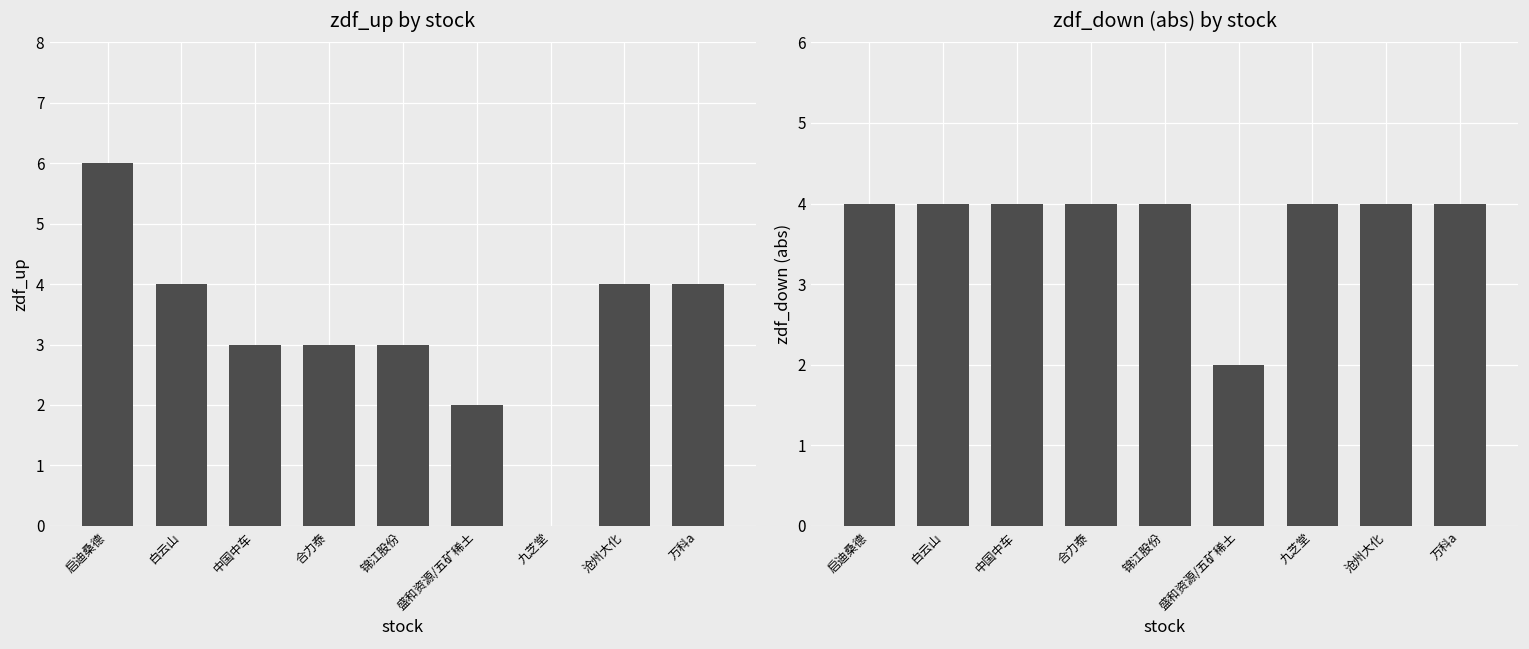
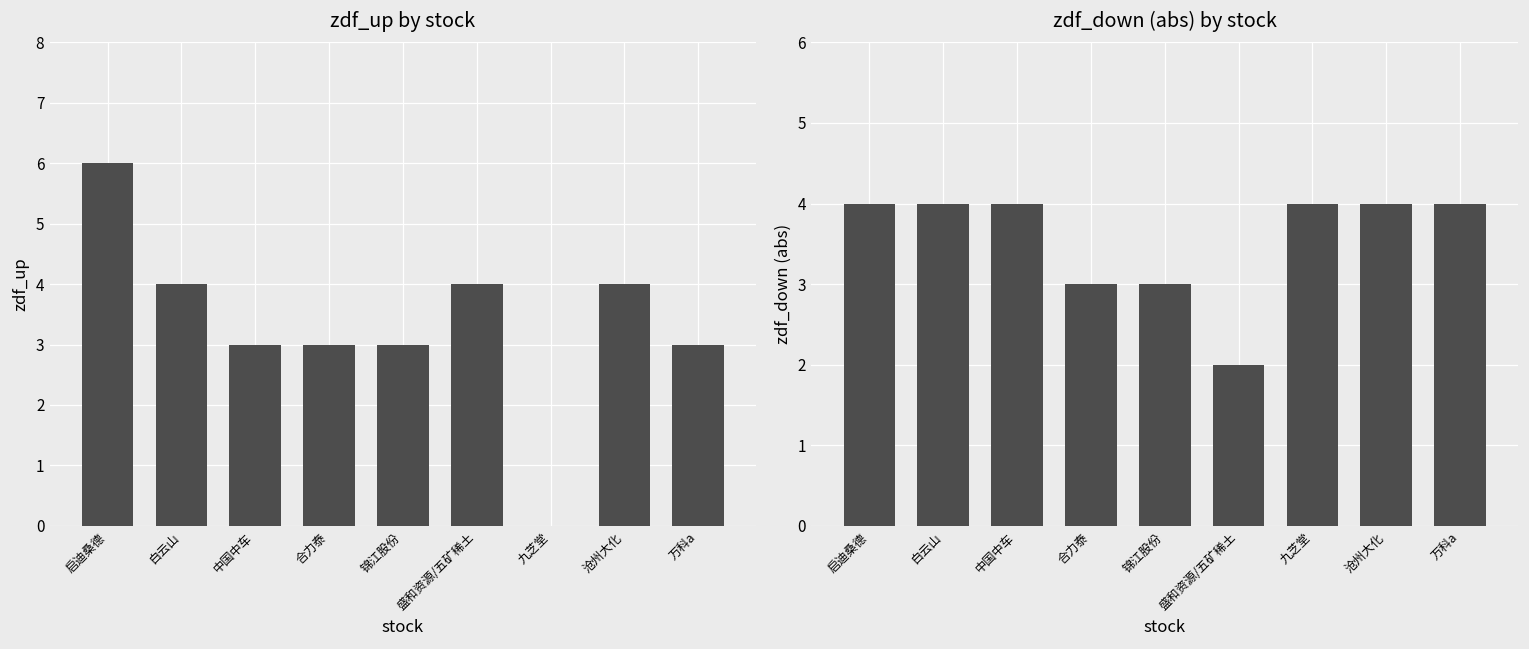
  {
    "zdf_up by stock": {
      "启迪桑德": 6,
      "白云山": 4,
      "中国中车": 3,
      "合力泰": 3,
      "锦江股份": 3,
-     "盛和资源/五矿稀土": 2,
+     "盛和资源/五矿稀土": 4,
      "沧州大化": 4,
-     "万科a": 4
+     "万科a": 3
    },
    "zdf_down (abs) by stock": {
      "启迪桑德": 4.0,
      "白云山": 4.0,
      "中国中车": 4.0,
-     "合力泰": 4.0,
-     "锦江股份": 4.0,
+     "合力泰": 3.0,
+     "锦江股份": 3.0,
      "盛和资源/五矿稀土": 2.0,
      "九芝堂": 4.0,
      "沧州大化": 4.0,
      "万科a": 4.0
    }
  }
